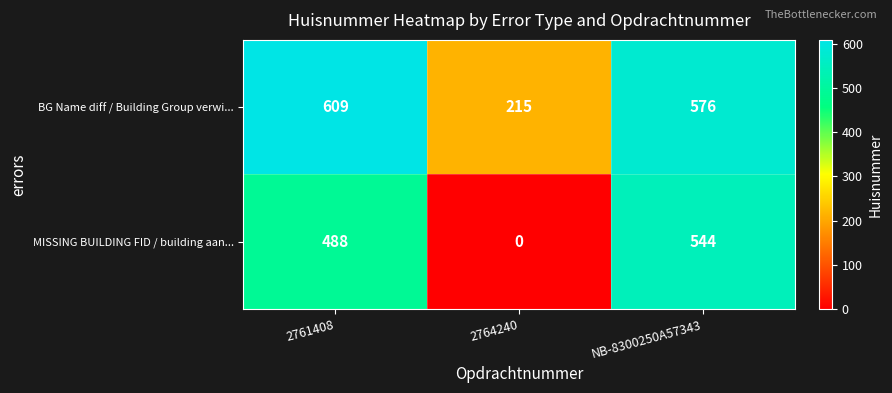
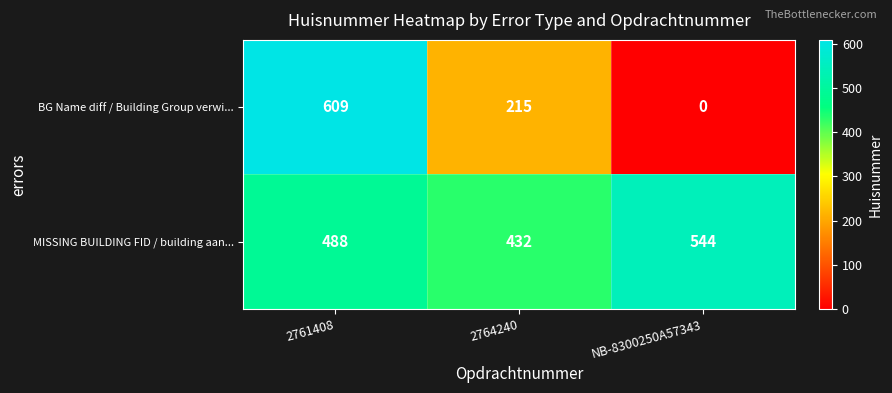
  {
    "BG Name diff / Building Group verwi...": {
      "2761408": 609,
      "2764240": 215,
-     "NB-8300250A57343": 576
+     "NB-8300250A57343": 0
    },
    "MISSING BUILDING FID / building aan...": {
      "2761408": 488,
-     "2764240": 0,
+     "2764240": 432,
      "NB-8300250A57343": 544
    }
  }
